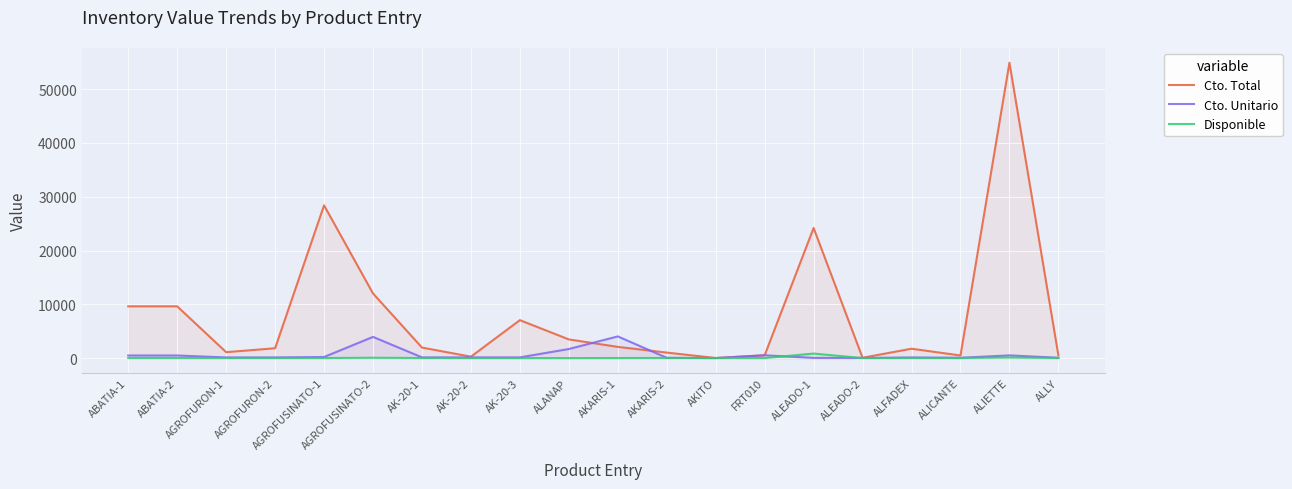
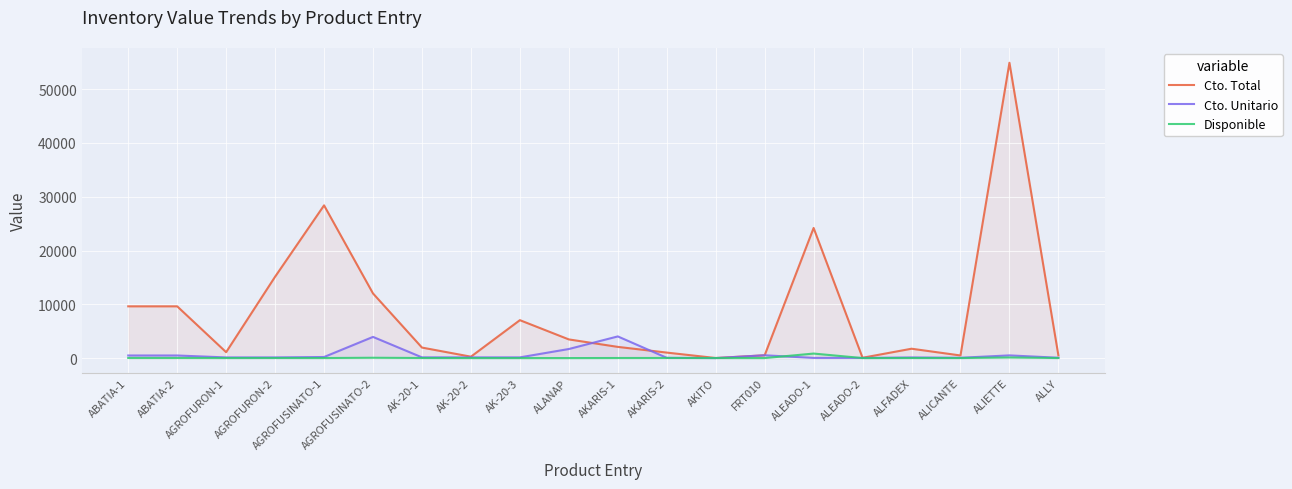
  {
    "Cto. Total": {
      "ABATIA-1": 10000,
      "ABATIA-2": 10000,
      "AGROFURON-1": 1000,
-     "AGROFURON-2": 2000,
+     "AGROFURON-2": 15000,
      "AGROFUSINATO-1": 28000,
      "AGROFUSINATO-2": 12000,
      "AK-20-1": 2000,
      "AK-20-3": 7000,
      "ALANAP": 3000,
      "AKARIS-1": 2000,
      "AKARIS-2": 1000,
      "ALEADO-1": 24000,
      "ALFADEX": 2000,
      "ALIETTE": 55000
    },
    "Cto. Unitario": {
      "AGROFUSINATO-2": 4000,
      "ALANAP": 2000,
      "AKARIS-1": 4000,
      "ALEADO-1": 0
    },
    "Disponible": {
      "AGROFUSINATO-2": 0,
      "ALANAP": 0,
      "AKARIS-1": 0,
      "FRT010": 0,
      "ALEADO-1": 1000
    }
  }
